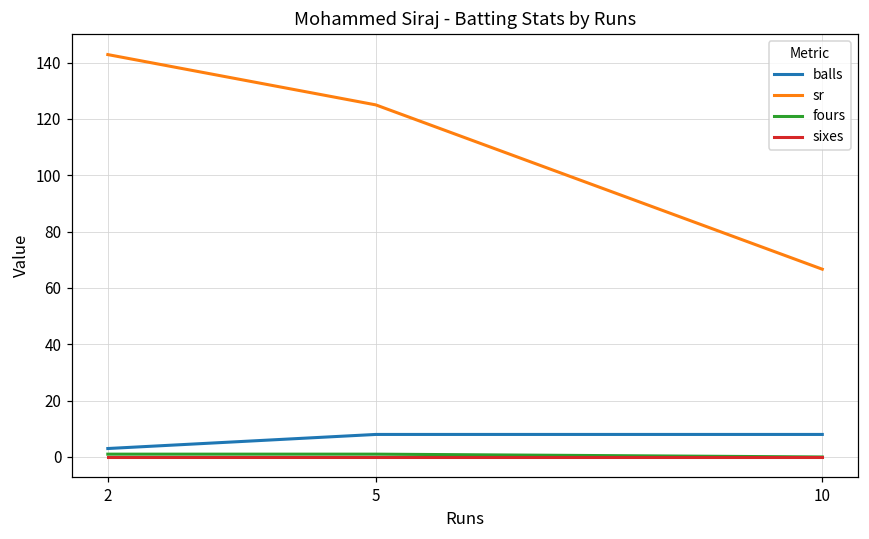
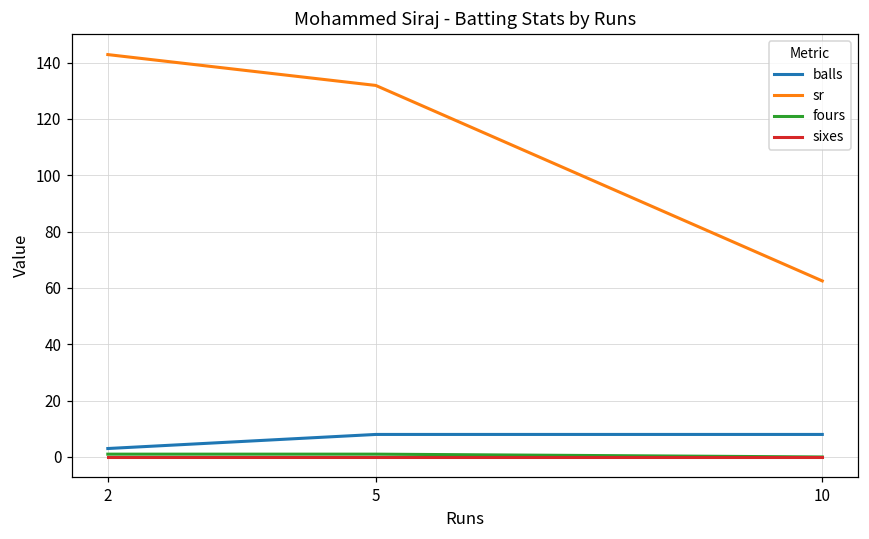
  {
    "balls": {
      "2": 3,
      "5": 8,
      "10": 8
    },
    "sr": {
      "2": 143,
-     "5": 125,
-     "10": 67
+     "5": 132,
+     "10": 63
    }
  }
